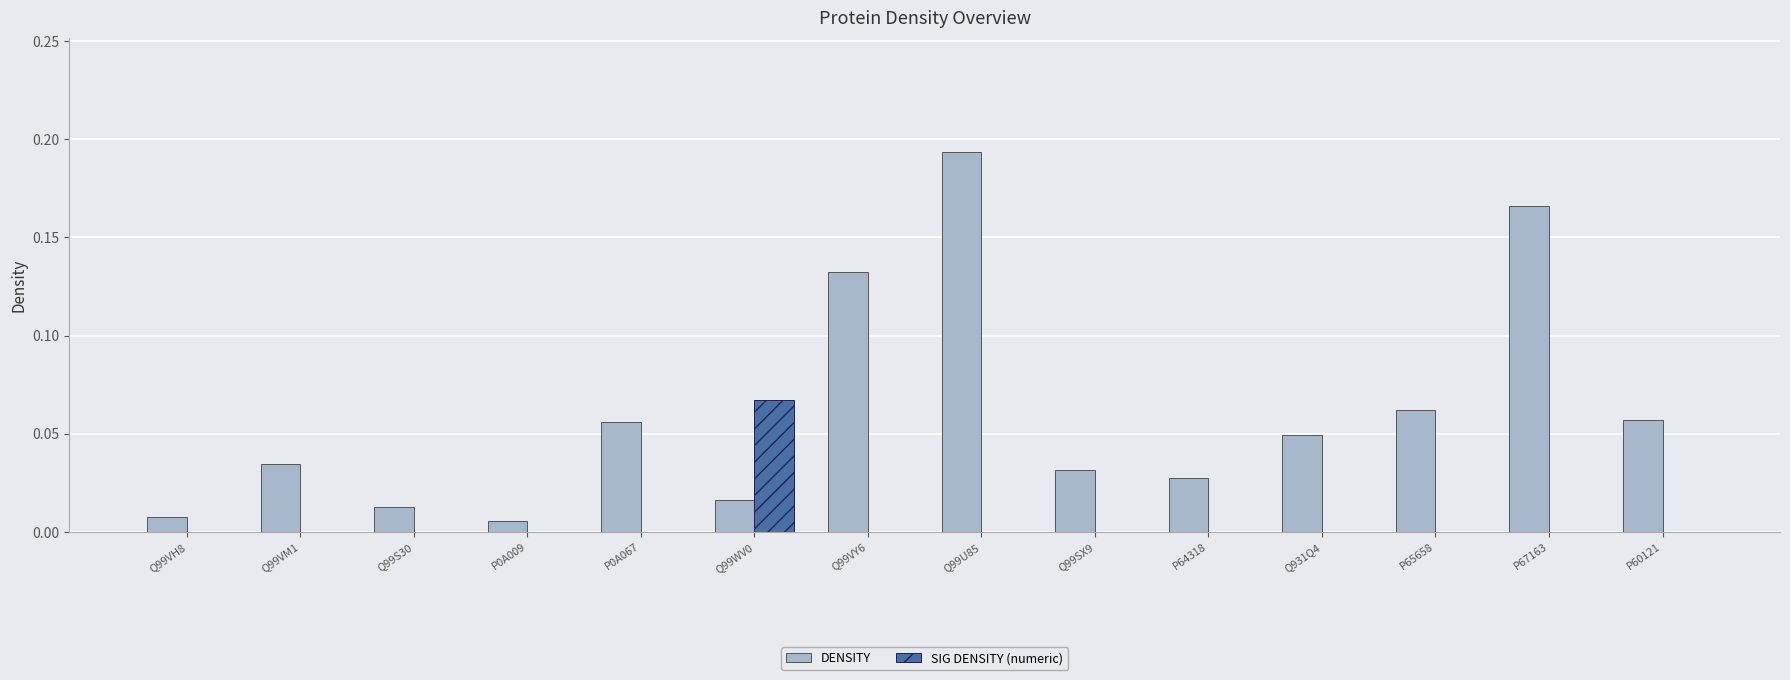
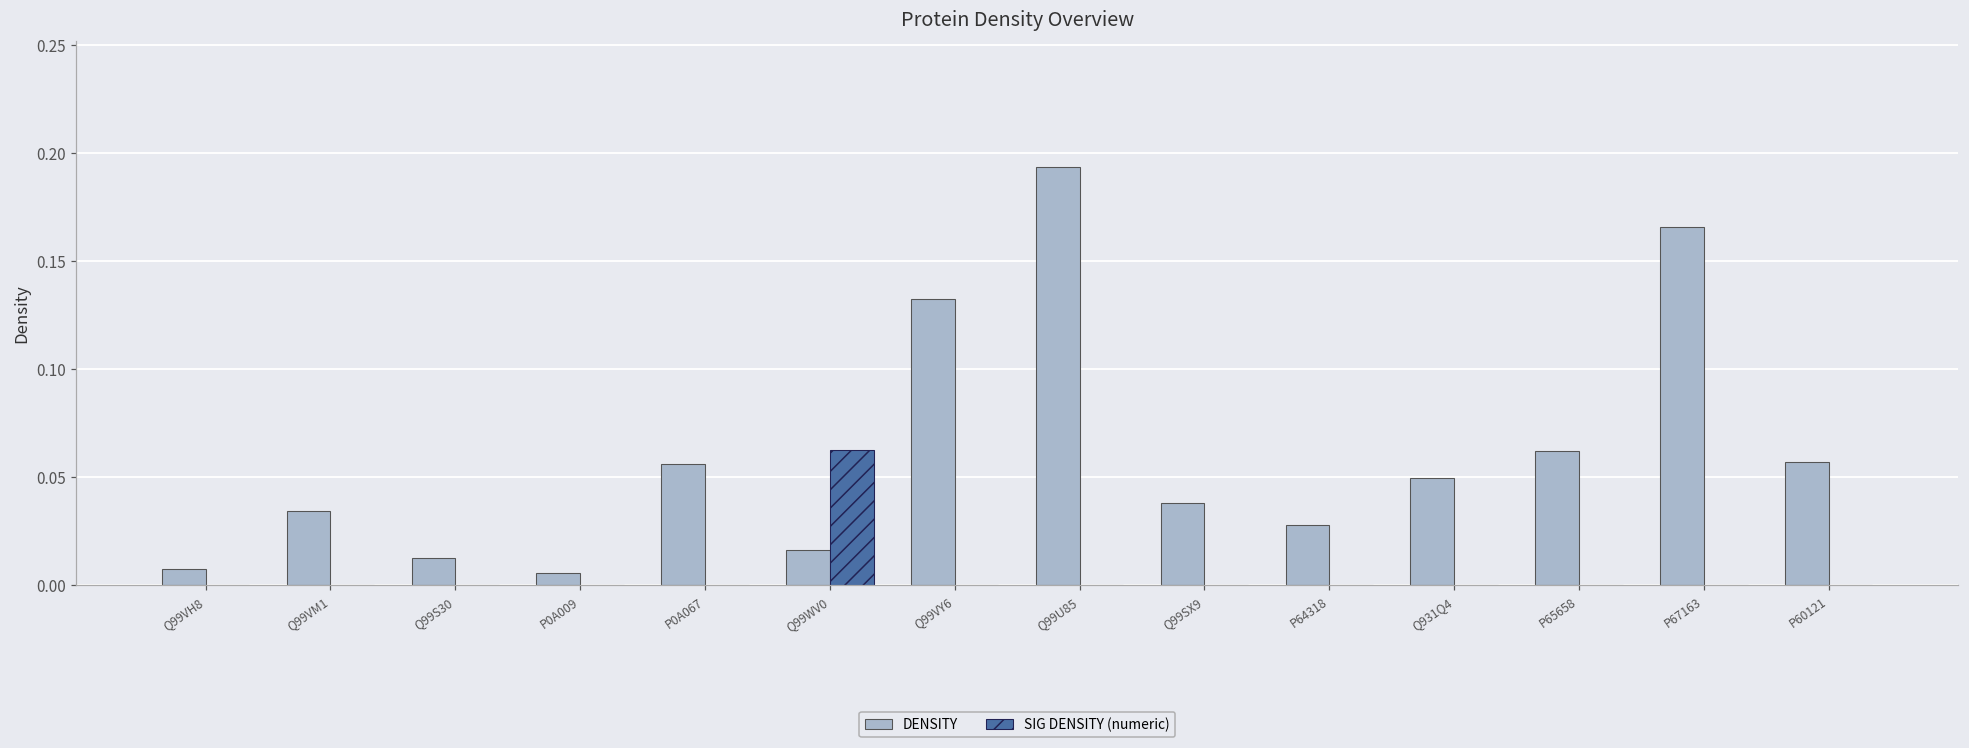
  {
    "DENSITY": {
      "Q99VH8": 0.008,
      "Q99VM1": 0.034,
      "Q99S30": 0.013,
      "P0A009": 0.005,
      "P0A067": 0.056,
      "Q99WV0": 0.016,
      "Q99VY6": 0.132,
      "Q99U85": 0.194,
-     "Q99SX9": 0.031,
+     "Q99SX9": 0.038,
      "P64318": 0.028,
      "Q931Q4": 0.050,
      "P65658": 0.062,
      "P67163": 0.166,
      "P60121": 0.057
    },
    "SIG DENSITY (numeric)": {
      "Q99VH8": 0.000,
      "Q99VM1": 0.000,
      "Q99S30": 0.000,
      "P0A009": 0.000,
      "P0A067": 0.000,
-     "Q99WV0": 0.067,
+     "Q99WV0": 0.063,
      "Q99VY6": 0.000,
      "Q99U85": 0.000,
      "Q99SX9": 0.000,
      "P64318": 0.000,
      "Q931Q4": 0.000,
      "P65658": 0.000,
      "P67163": 0.000,
      "P60121": 0.000
    }
  }
